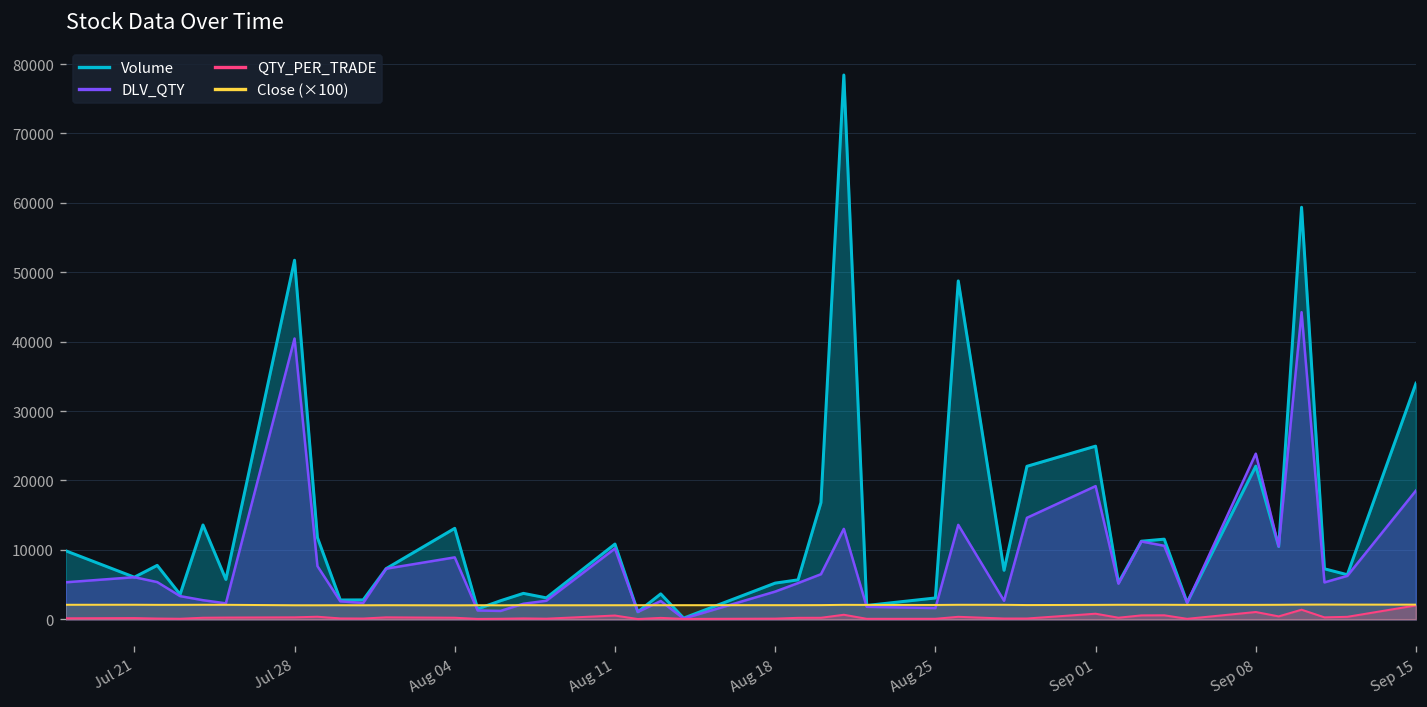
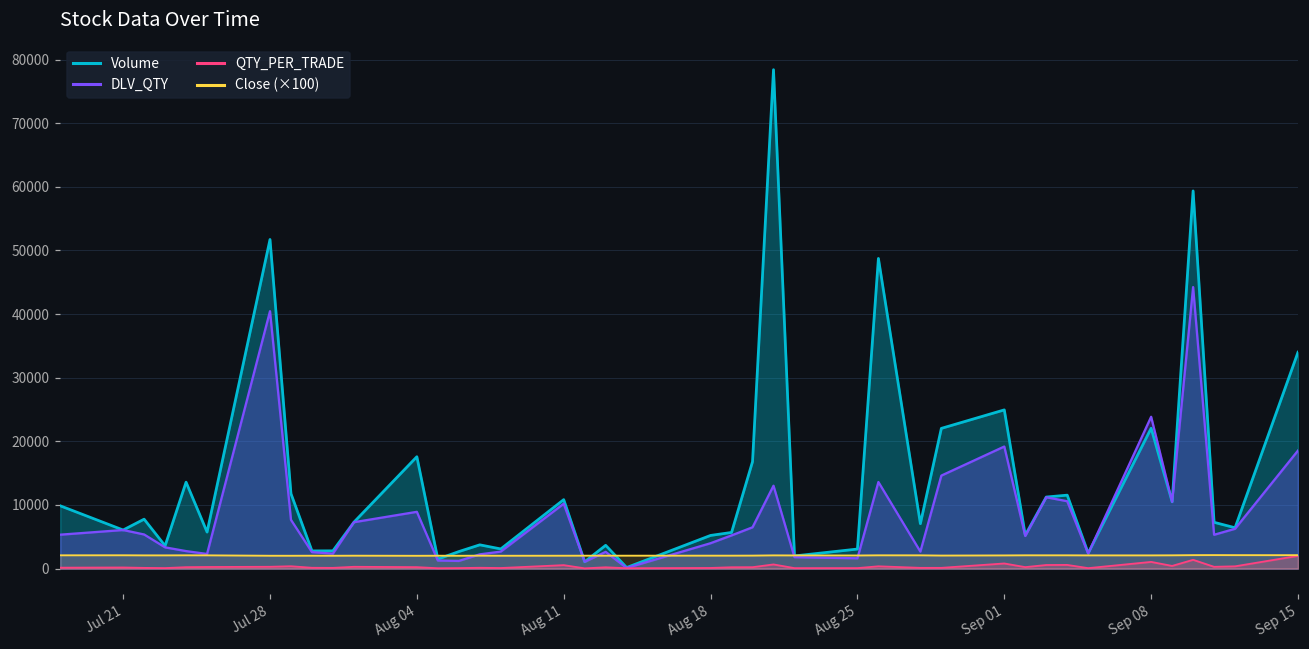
  {
    "Volume": {
      "Jul 28": 52000,
-     "Aug 04": 13000,
+     "Aug 04": 18000,
      "Aug 11": 11000,
      "Aug 18": 5000,
      "Aug 25": 3000,
      "Sep 01": 25000,
      "Sep 08": 22000,
      "Sep 15": 34000
    },
    "DLV_QTY": {
      "Jul 28": 40000,
      "Aug 04": 9000,
      "Aug 11": 10000,
      "Aug 18": 4000,
      "Sep 01": 19000,
      "Sep 08": 24000,
      "Sep 15": 19000
    }
  }
